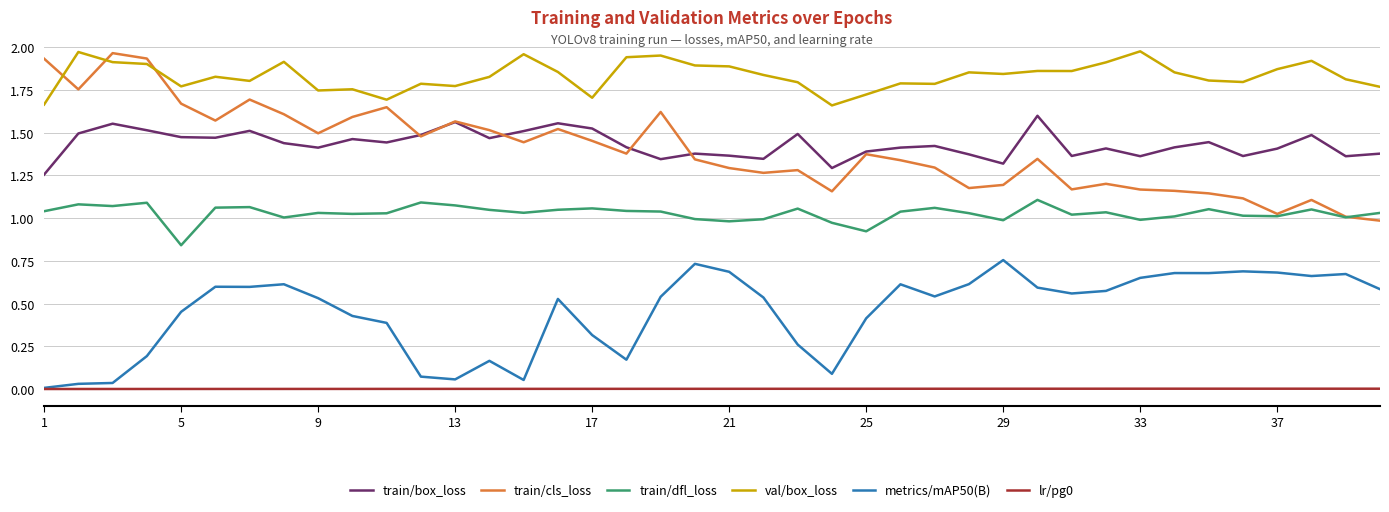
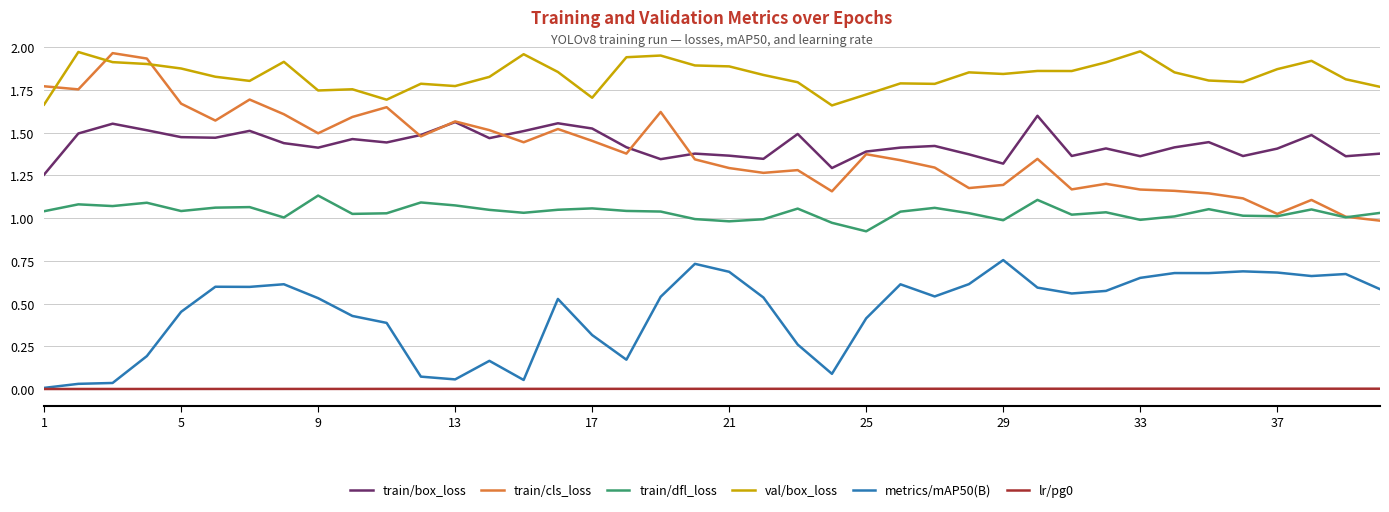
  {
    "train/box_loss": {
      "1": 1.26,
      "5": 1.47,
      "9": 1.41,
      "17": 1.53,
      "21": 1.37,
      "25": 1.39,
      "29": 1.32,
      "33": 1.36,
      "37": 1.41
    },
    "train/cls_loss": {
-     "1": 1.93,
+     "1": 1.77,
      "5": 1.67,
      "9": 1.50,
      "17": 1.45,
      "21": 1.29,
      "25": 1.37,
      "29": 1.19,
      "33": 1.17
    },
    "train/dfl_loss": {
      "1": 1.04,
-     "5": 0.84,
-     "9": 1.03,
+     "5": 1.04,
+     "9": 1.13,
      "13": 1.07,
      "17": 1.06,
      "21": 0.98,
      "25": 0.92,
      "29": 0.99,
      "33": 0.99
    },
    "val/box_loss": {
      "1": 1.67,
-     "5": 1.77,
+     "5": 1.88,
      "9": 1.75,
      "13": 1.77,
      "17": 1.71,
      "21": 1.89,
      "25": 1.72,
      "29": 1.84,
      "33": 1.98,
      "37": 1.87
    },
    "metrics/mAP50(B)": {
      "5": 0.45,
      "9": 0.53,
      "13": 0.06,
      "17": 0.32,
      "21": 0.69,
      "25": 0.41,
      "29": 0.75,
      "33": 0.65,
      "37": 0.68
    },
    "lr/pg0": {
      "5": 0.00,
      "9": 0.00,
      "13": 0.00,
      "17": 0.00,
      "21": 0.00,
      "25": 0.00,
      "29": 0.00,
      "33": 0.00,
      "37": 0.00
    }
  }
